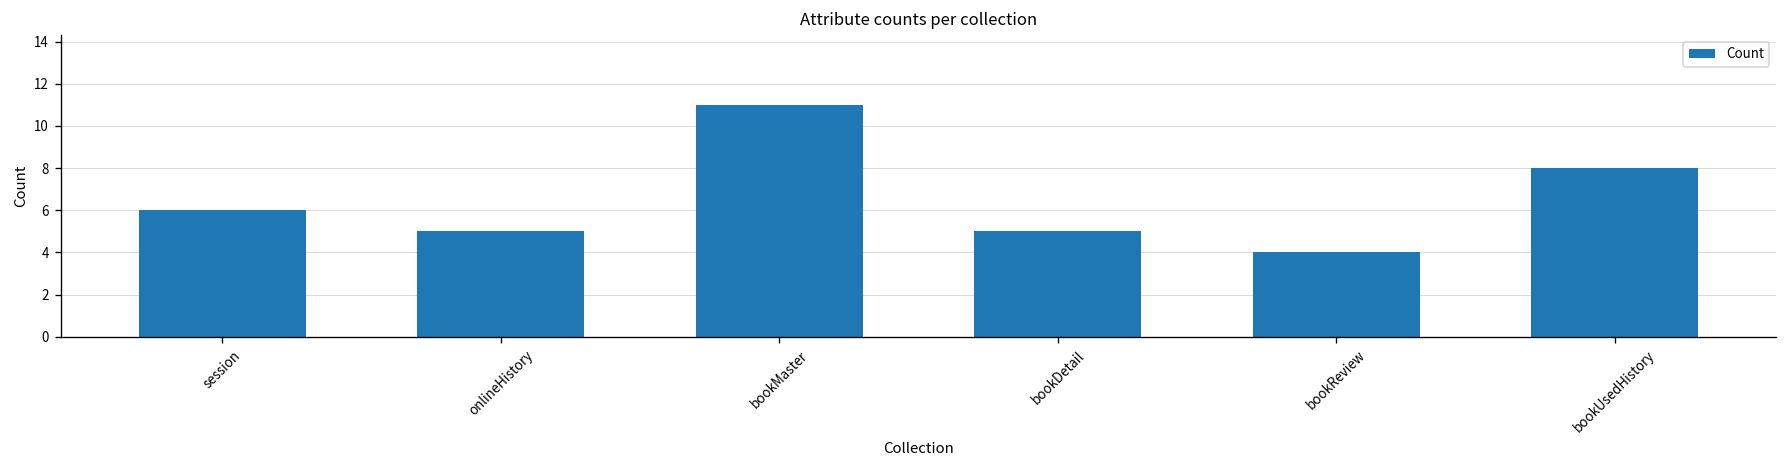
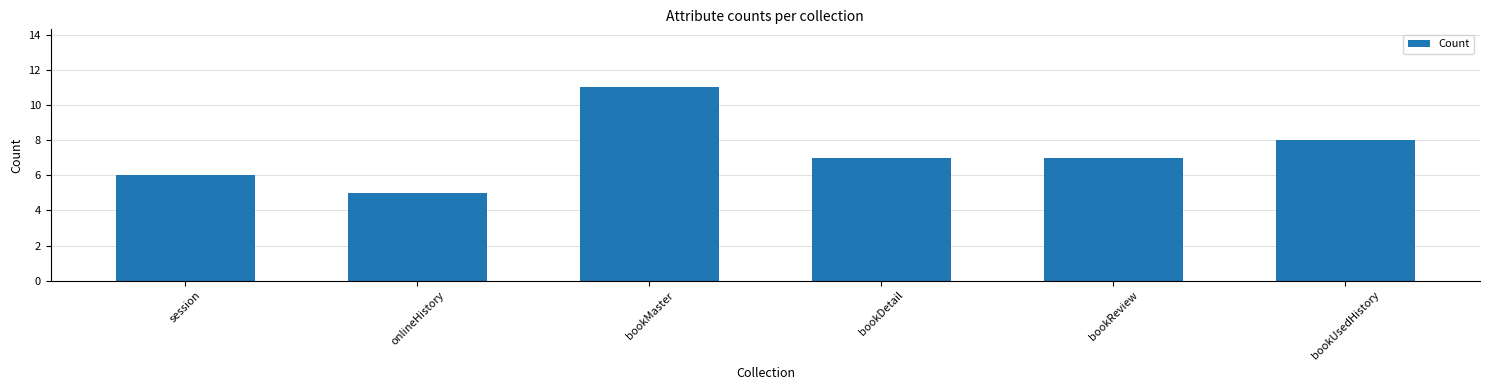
  {
    "session": 6,
    "onlineHistory": 5,
    "bookMaster": 11,
-   "bookDetail": 5,
-   "bookReview": 4,
+   "bookDetail": 7,
+   "bookReview": 7,
    "bookUsedHistory": 8
  }
